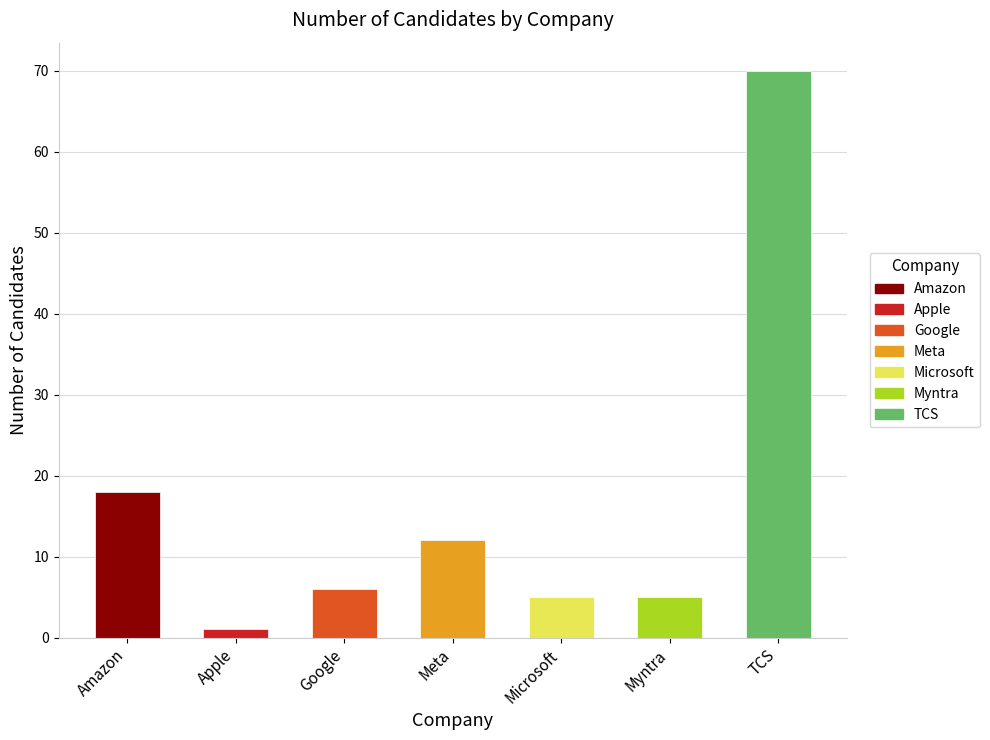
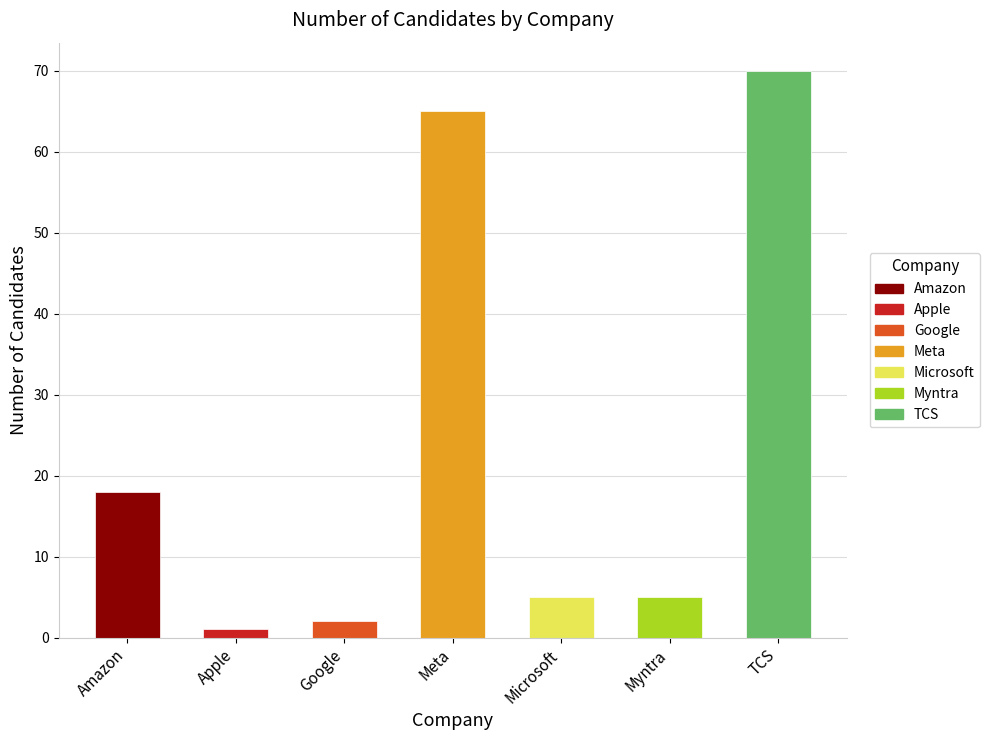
  {
    "Amazon": 18,
    "Apple": 1,
-   "Google": 6,
-   "Meta": 12,
+   "Google": 2,
+   "Meta": 65,
    "Microsoft": 5,
    "Myntra": 5,
    "TCS": 70
  }
